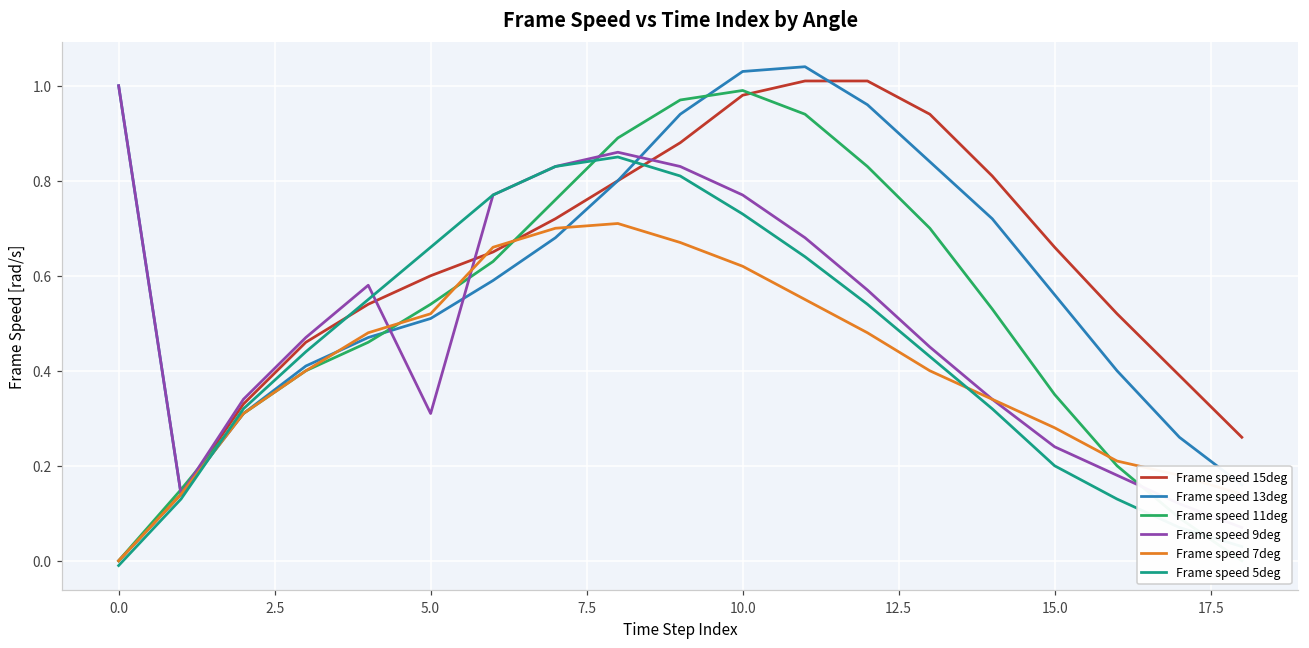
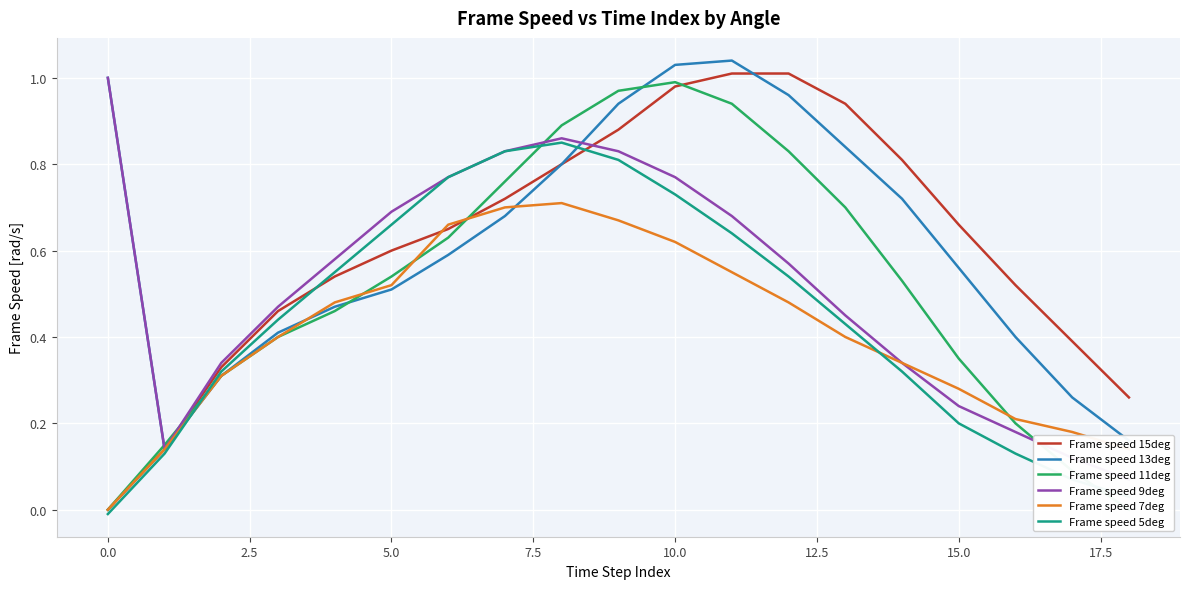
  {
    "Frame speed 15deg": {
      "5.0": 0.60,
      "10.0": 0.98,
      "15.0": 0.66
    },
    "Frame speed 13deg": {
      "5.0": 0.51,
      "10.0": 1.03,
      "15.0": 0.56
    },
    "Frame speed 9deg": {
-     "5.0": 0.31,
+     "5.0": 0.69,
      "10.0": 0.77,
      "15.0": 0.24
    },
    "Frame speed 7deg": {
      "5.0": 0.52,
      "10.0": 0.62,
      "15.0": 0.28
    }
  }
